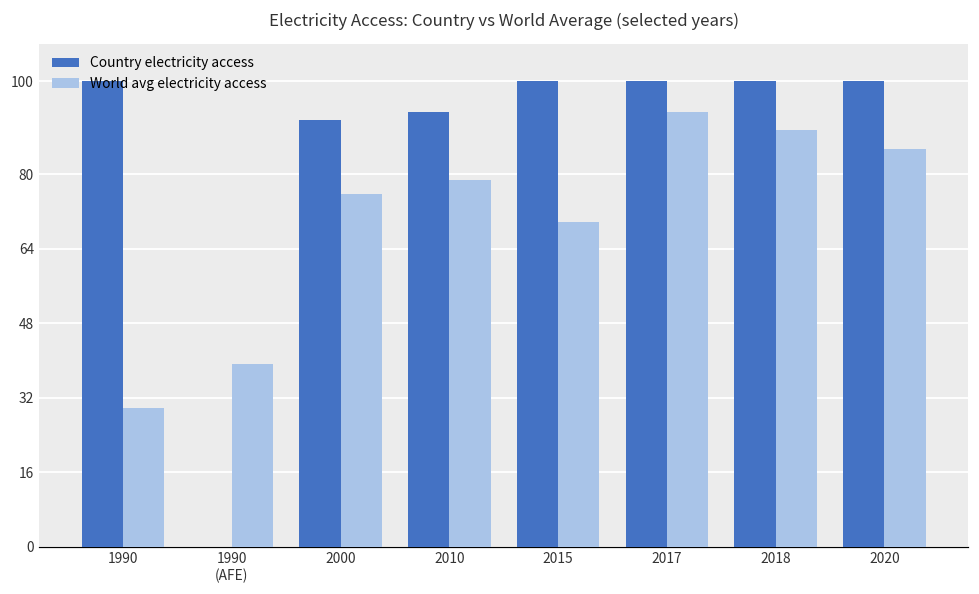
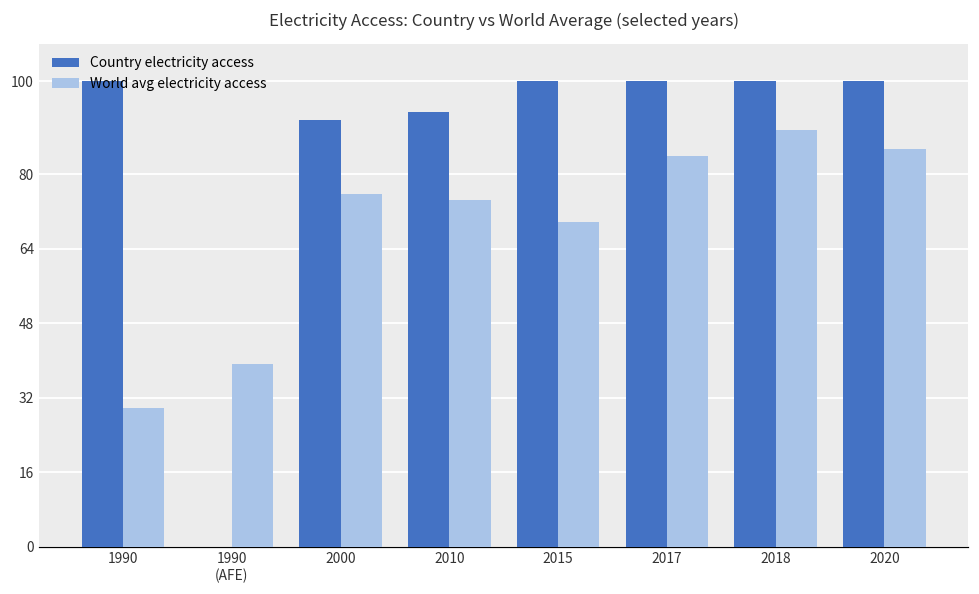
  {
    "Country electricity access": {
      "1990": 100,
      "1990 (AFE)": 0,
      "2000": 92,
      "2010": 93,
      "2015": 100,
      "2017": 100,
      "2018": 100,
      "2020": 100
    },
    "World avg electricity access": {
      "1990": 30,
      "1990 (AFE)": 39,
      "2000": 76,
-     "2010": 79,
+     "2010": 75,
      "2015": 70,
-     "2017": 93,
+     "2017": 84,
      "2018": 89,
      "2020": 85
    }
  }
